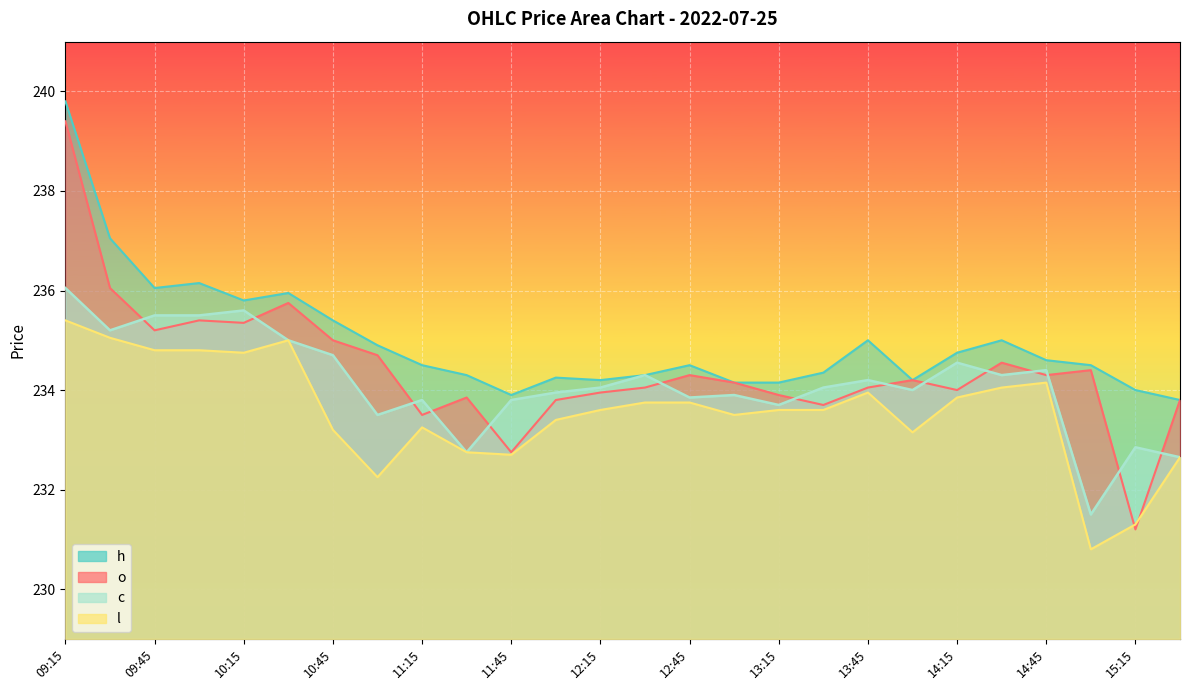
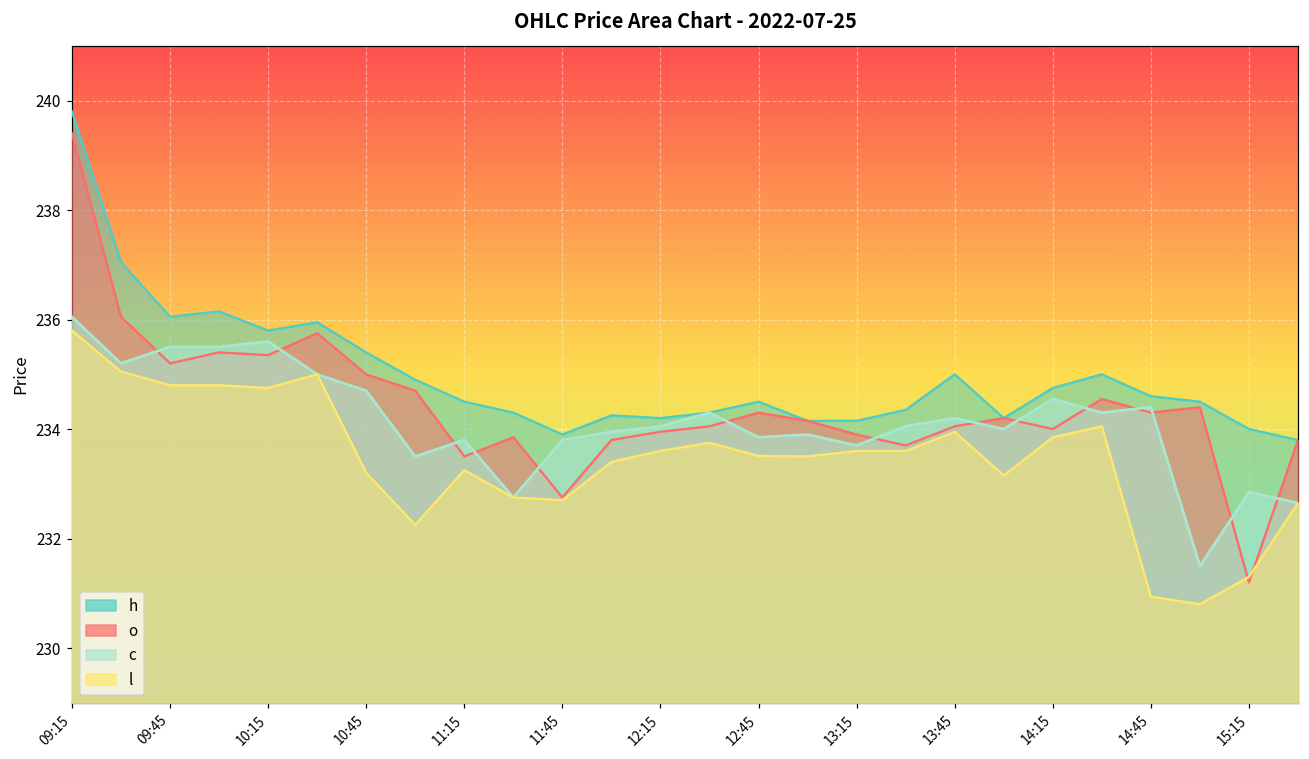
  {
    "o": {
      "09:15": 239.4,
      "09:45": 235.2,
      "10:15": 235.4,
      "10:45": 235.0,
      "11:15": 233.5,
      "12:15": 234.0,
      "12:45": 234.3,
      "13:15": 233.9,
      "13:45": 234.1,
      "14:15": 234.0,
      "14:45": 234.3,
      "15:15": 231.2
    },
    "l": {
-     "09:15": 235.4,
+     "09:15": 235.8,
      "09:45": 234.8,
      "10:15": 234.8,
      "10:45": 233.2,
      "11:15": 233.3,
      "12:15": 233.6,
-     "12:45": 233.8,
+     "12:45": 233.5,
      "13:15": 233.6,
      "13:45": 234.0,
      "14:15": 233.9,
-     "14:45": 234.2,
+     "14:45": 230.9,
      "15:15": 231.3
    }
  }
